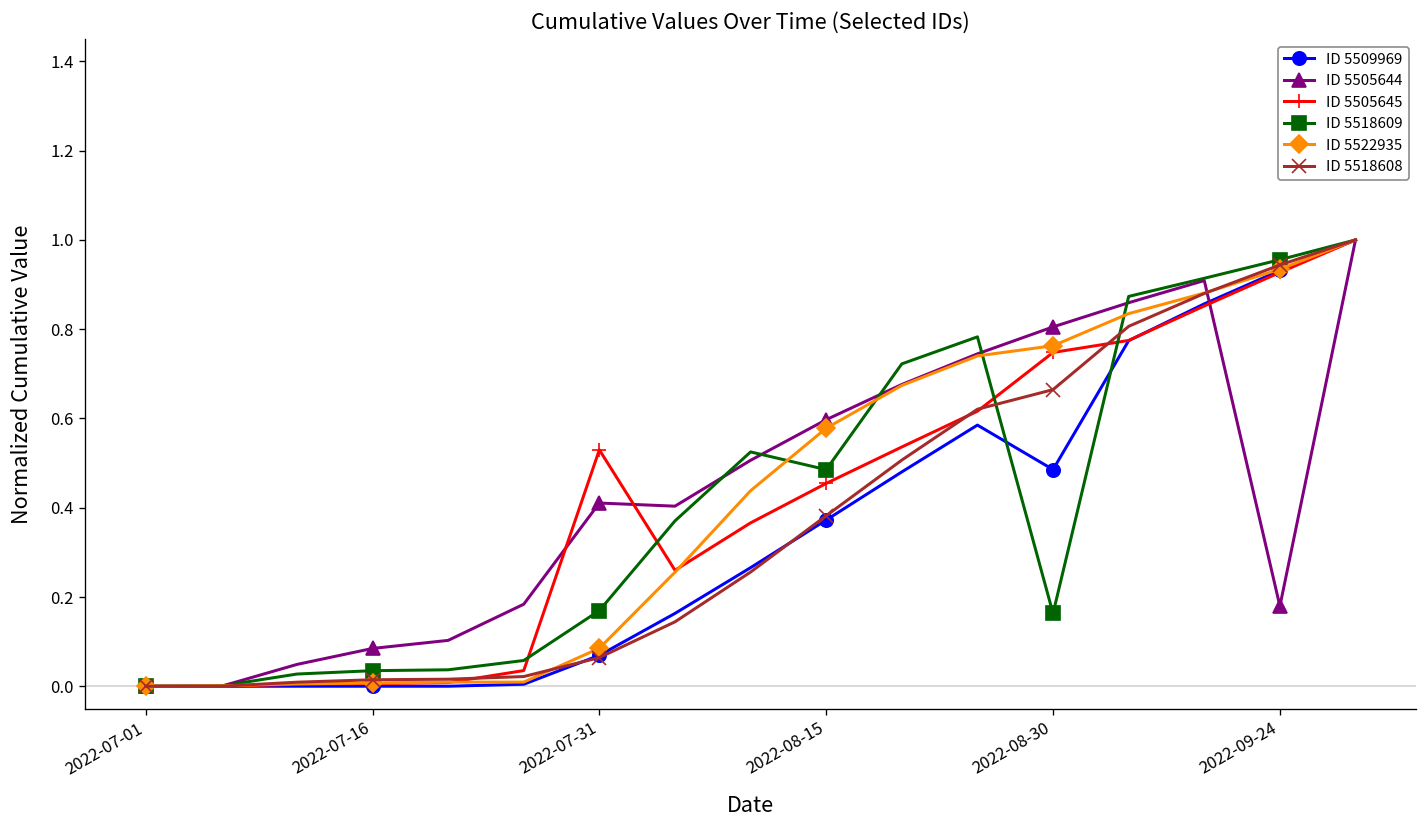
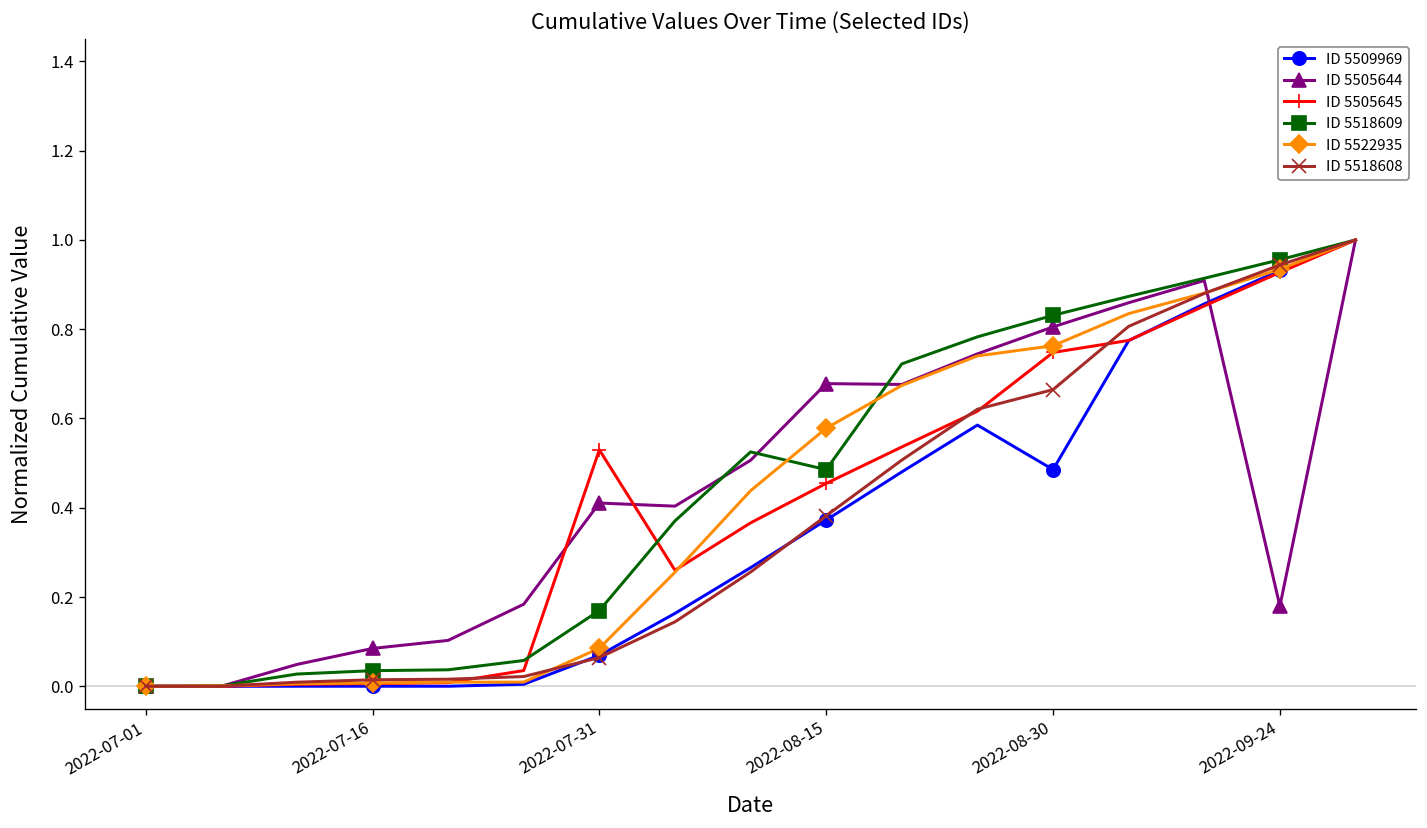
  {
    "ID 5509969": {
      "2022-08-15": 0.37,
      "2022-08-30": 0.49
    },
    "ID 5505644": {
      "2022-07-16": 0.08,
      "2022-07-31": 0.41,
-     "2022-08-15": 0.60,
+     "2022-08-15": 0.68,
      "2022-08-30": 0.81,
      "2022-09-24": 0.18
    },
    "ID 5505645": {
      "2022-07-31": 0.53,
      "2022-08-15": 0.45,
      "2022-08-30": 0.75
    },
    "ID 5518609": {
      "2022-07-16": 0.03,
      "2022-07-31": 0.17,
      "2022-08-15": 0.49,
-     "2022-08-30": 0.16,
+     "2022-08-30": 0.83,
      "2022-09-24": 0.96
    },
    "ID 5522935": {
      "2022-07-31": 0.09,
      "2022-08-15": 0.58,
      "2022-08-30": 0.76
    },
    "ID 5518608": {
      "2022-07-16": 0.01,
      "2022-08-15": 0.38,
      "2022-08-30": 0.66,
      "2022-09-24": 0.94
    }
  }
